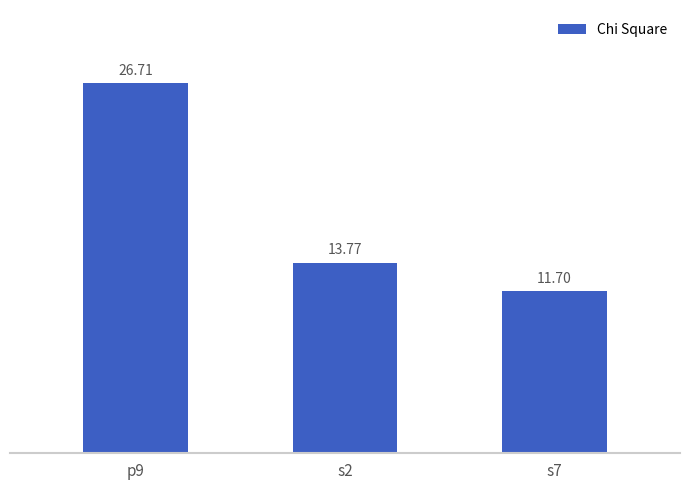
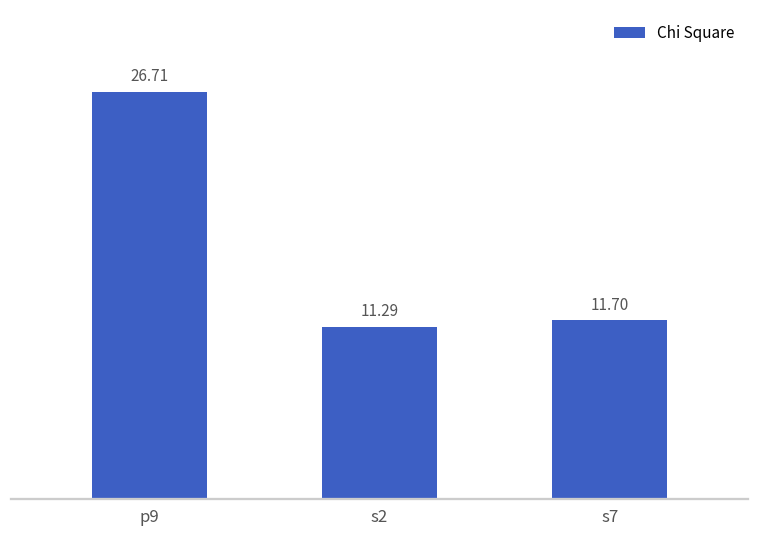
  {
    "p9": 26.71,
-   "s2": 13.77,
+   "s2": 11.29,
    "s7": 11.70
  }
